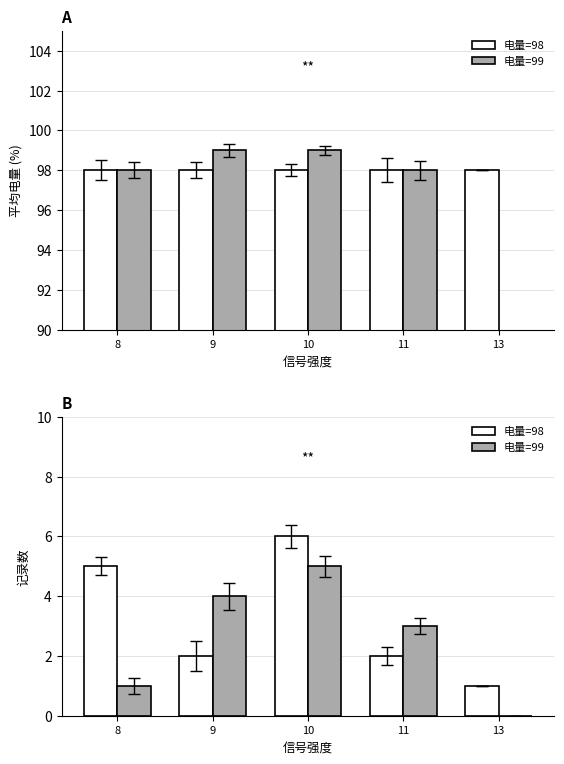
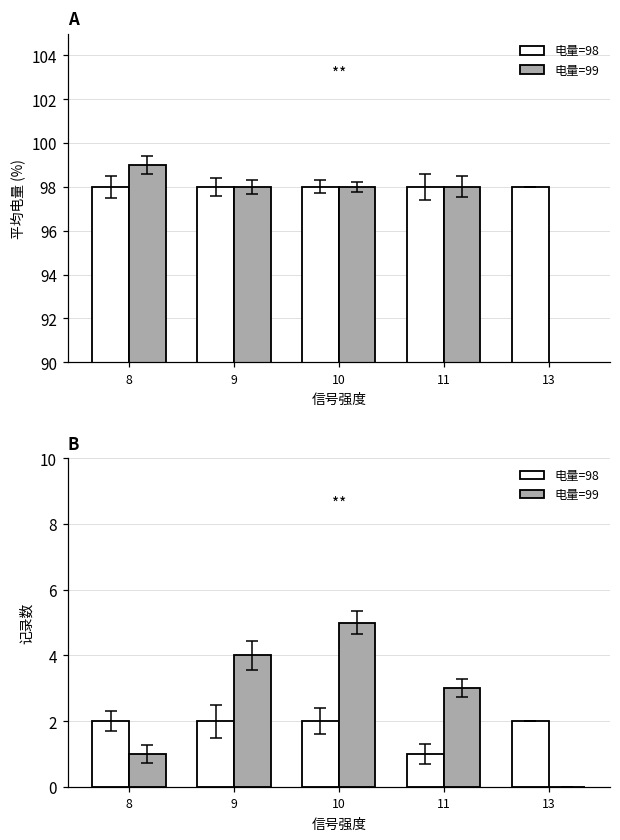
  {
    "A": {
      "电量=98": {
        "8": 98,
        "9": 98,
        "10": 98,
        "11": 98,
        "13": 98
      },
      "电量=99": {
-       "8": 98,
-       "9": 99,
-       "10": 99,
+       "8": 99,
+       "9": 98,
+       "10": 98,
        "11": 98
      }
    },
    "B": {
      "电量=98": {
-       "8": 5,
+       "8": 2,
        "9": 2,
-       "10": 6,
-       "11": 2,
-       "13": 1
+       "10": 2,
+       "11": 1,
+       "13": 2
      },
      "电量=99": {
        "8": 1,
        "9": 4,
        "10": 5,
        "11": 3,
        "13": 0
      }
    }
  }
